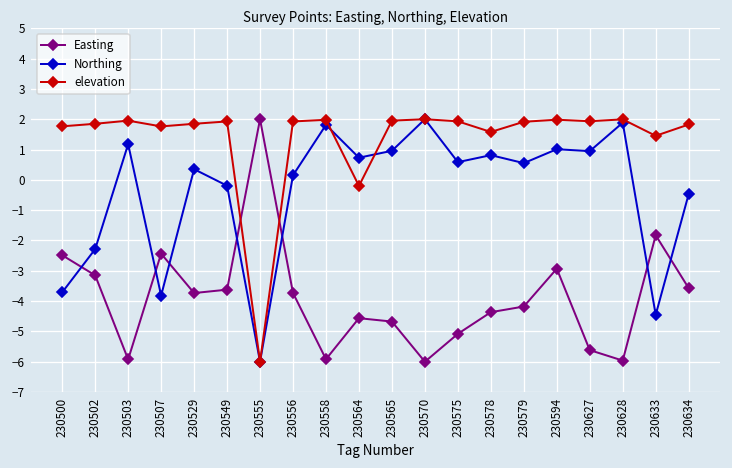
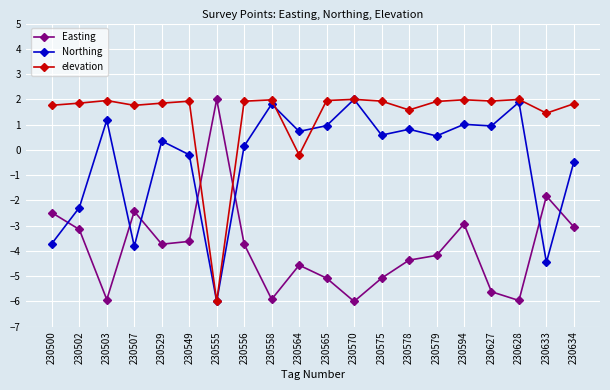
  {
    "Easting": {
      "230500": -2.5,
      "230502": -3.2,
      "230503": -5.9,
      "230507": -2.4,
      "230529": -3.7,
      "230549": -3.6,
      "230555": 2.0,
      "230556": -3.7,
      "230558": -5.9,
      "230564": -4.6,
-     "230565": -4.7,
+     "230565": -5.1,
      "230570": -6.0,
      "230575": -5.1,
      "230578": -4.4,
      "230579": -4.2,
      "230594": -2.9,
      "230627": -5.6,
      "230628": -6.0,
      "230633": -1.8,
-     "230634": -3.6
+     "230634": -3.1
    },
    "Northing": {
      "230500": -3.7,
      "230502": -2.3,
      "230503": 1.2,
      "230507": -3.8,
      "230529": 0.4,
      "230549": -0.2,
      "230556": 0.2,
      "230558": 1.8,
      "230564": 0.7,
      "230565": 1.0,
      "230575": 0.6,
      "230578": 0.8,
      "230579": 0.6,
      "230594": 1.0,
      "230627": 0.9,
      "230628": 1.9,
      "230633": -4.5,
      "230634": -0.5
    },
    "elevation": {
      "230500": 1.8,
      "230502": 1.8,
      "230503": 2.0,
      "230507": 1.8,
      "230529": 1.8,
      "230549": 1.9,
      "230556": 1.9,
      "230558": 2.0,
      "230564": -0.2,
      "230565": 2.0,
      "230575": 1.9,
      "230578": 1.6,
      "230579": 1.9,
      "230594": 2.0,
      "230627": 1.9,
      "230628": 2.0,
      "230633": 1.5,
      "230634": 1.8
    }
  }
